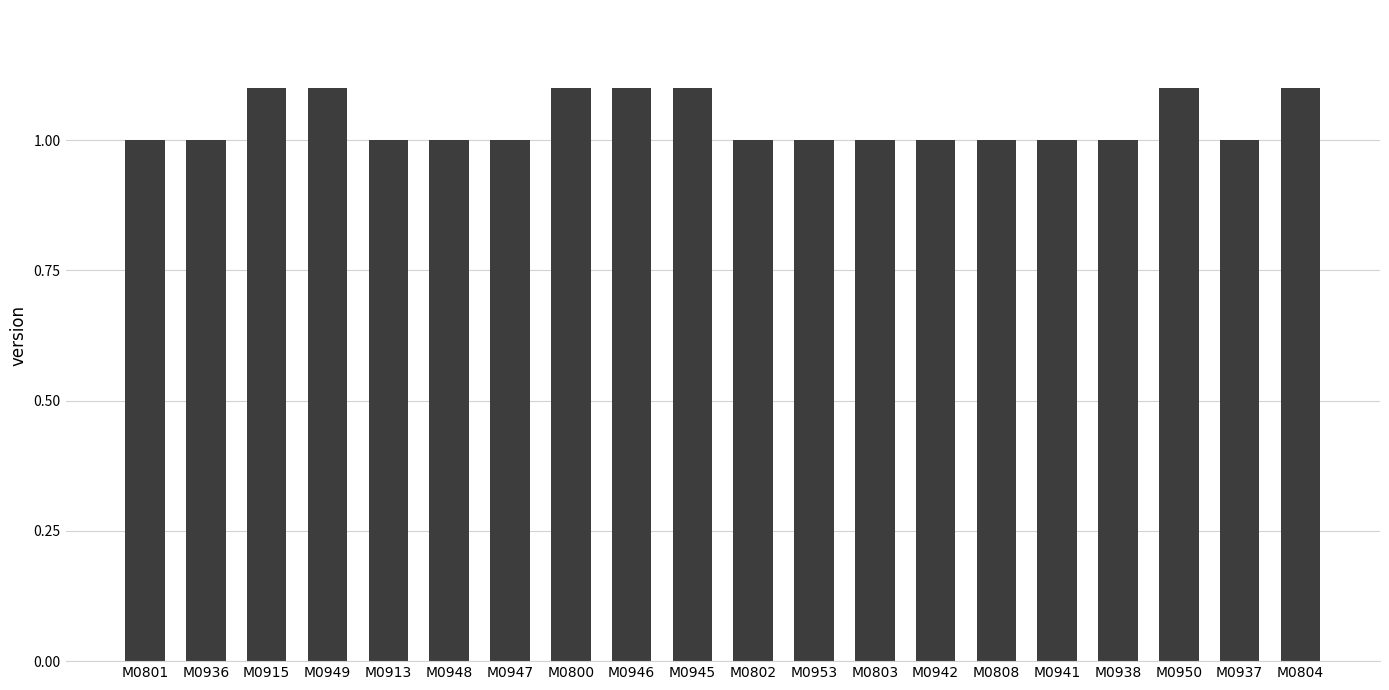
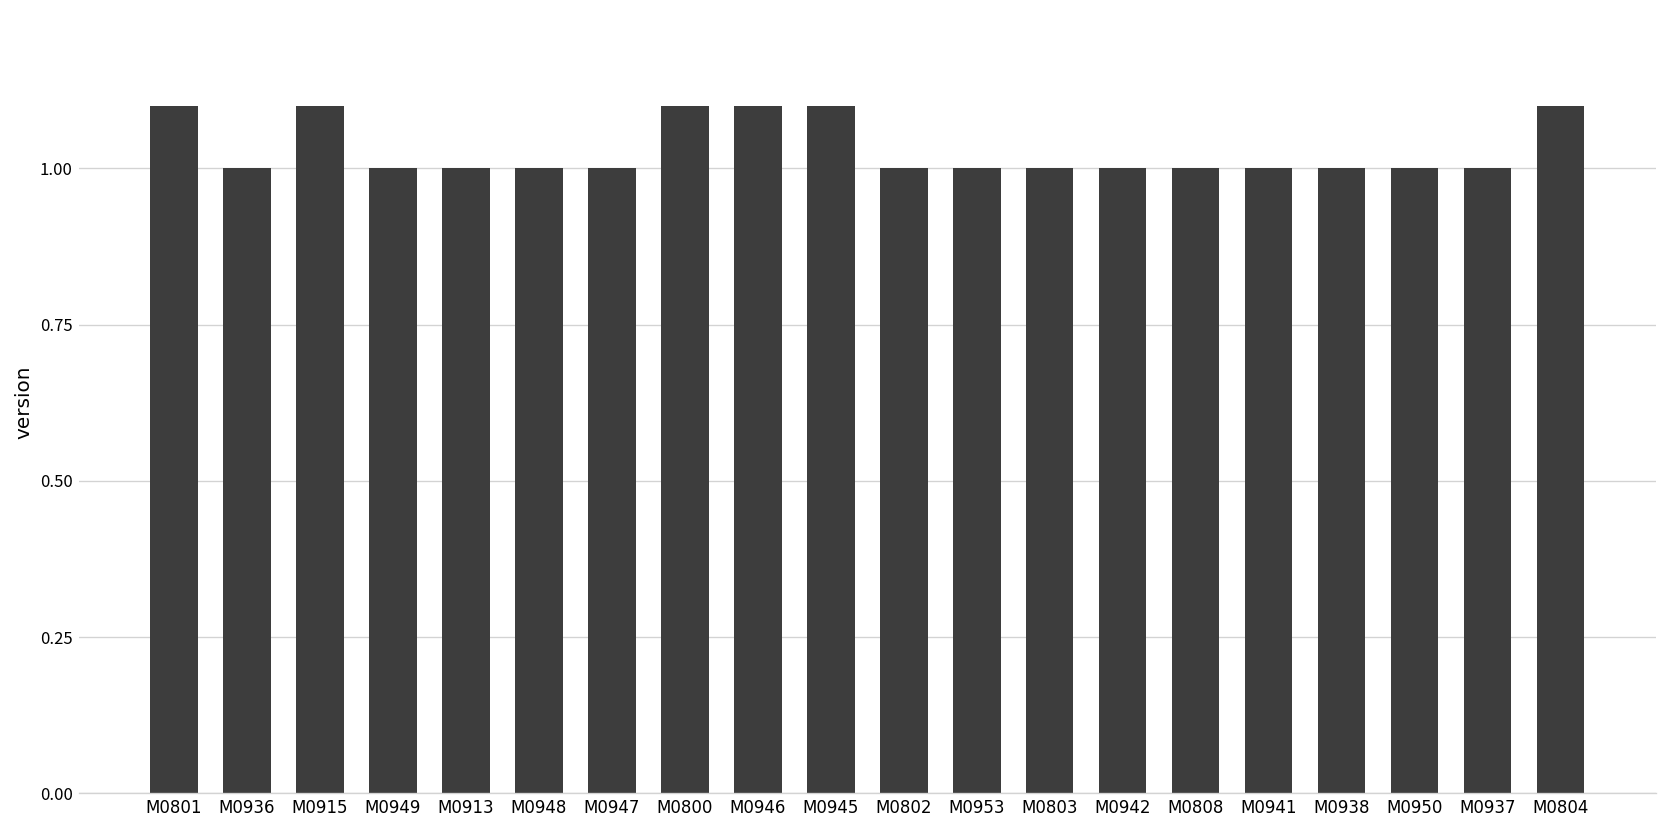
  {
-   "M0801": 1.0,
+   "M0801": 1.1,
    "M0936": 1.0,
    "M0915": 1.1,
-   "M0949": 1.1,
+   "M0949": 1.0,
    "M0913": 1.0,
    "M0948": 1.0,
    "M0947": 1.0,
    "M0800": 1.1,
    "M0946": 1.1,
    "M0945": 1.1,
    "M0802": 1.0,
    "M0953": 1.0,
    "M0803": 1.0,
    "M0942": 1.0,
    "M0808": 1.0,
    "M0941": 1.0,
    "M0938": 1.0,
-   "M0950": 1.1,
+   "M0950": 1.0,
    "M0937": 1.0,
    "M0804": 1.1
  }
